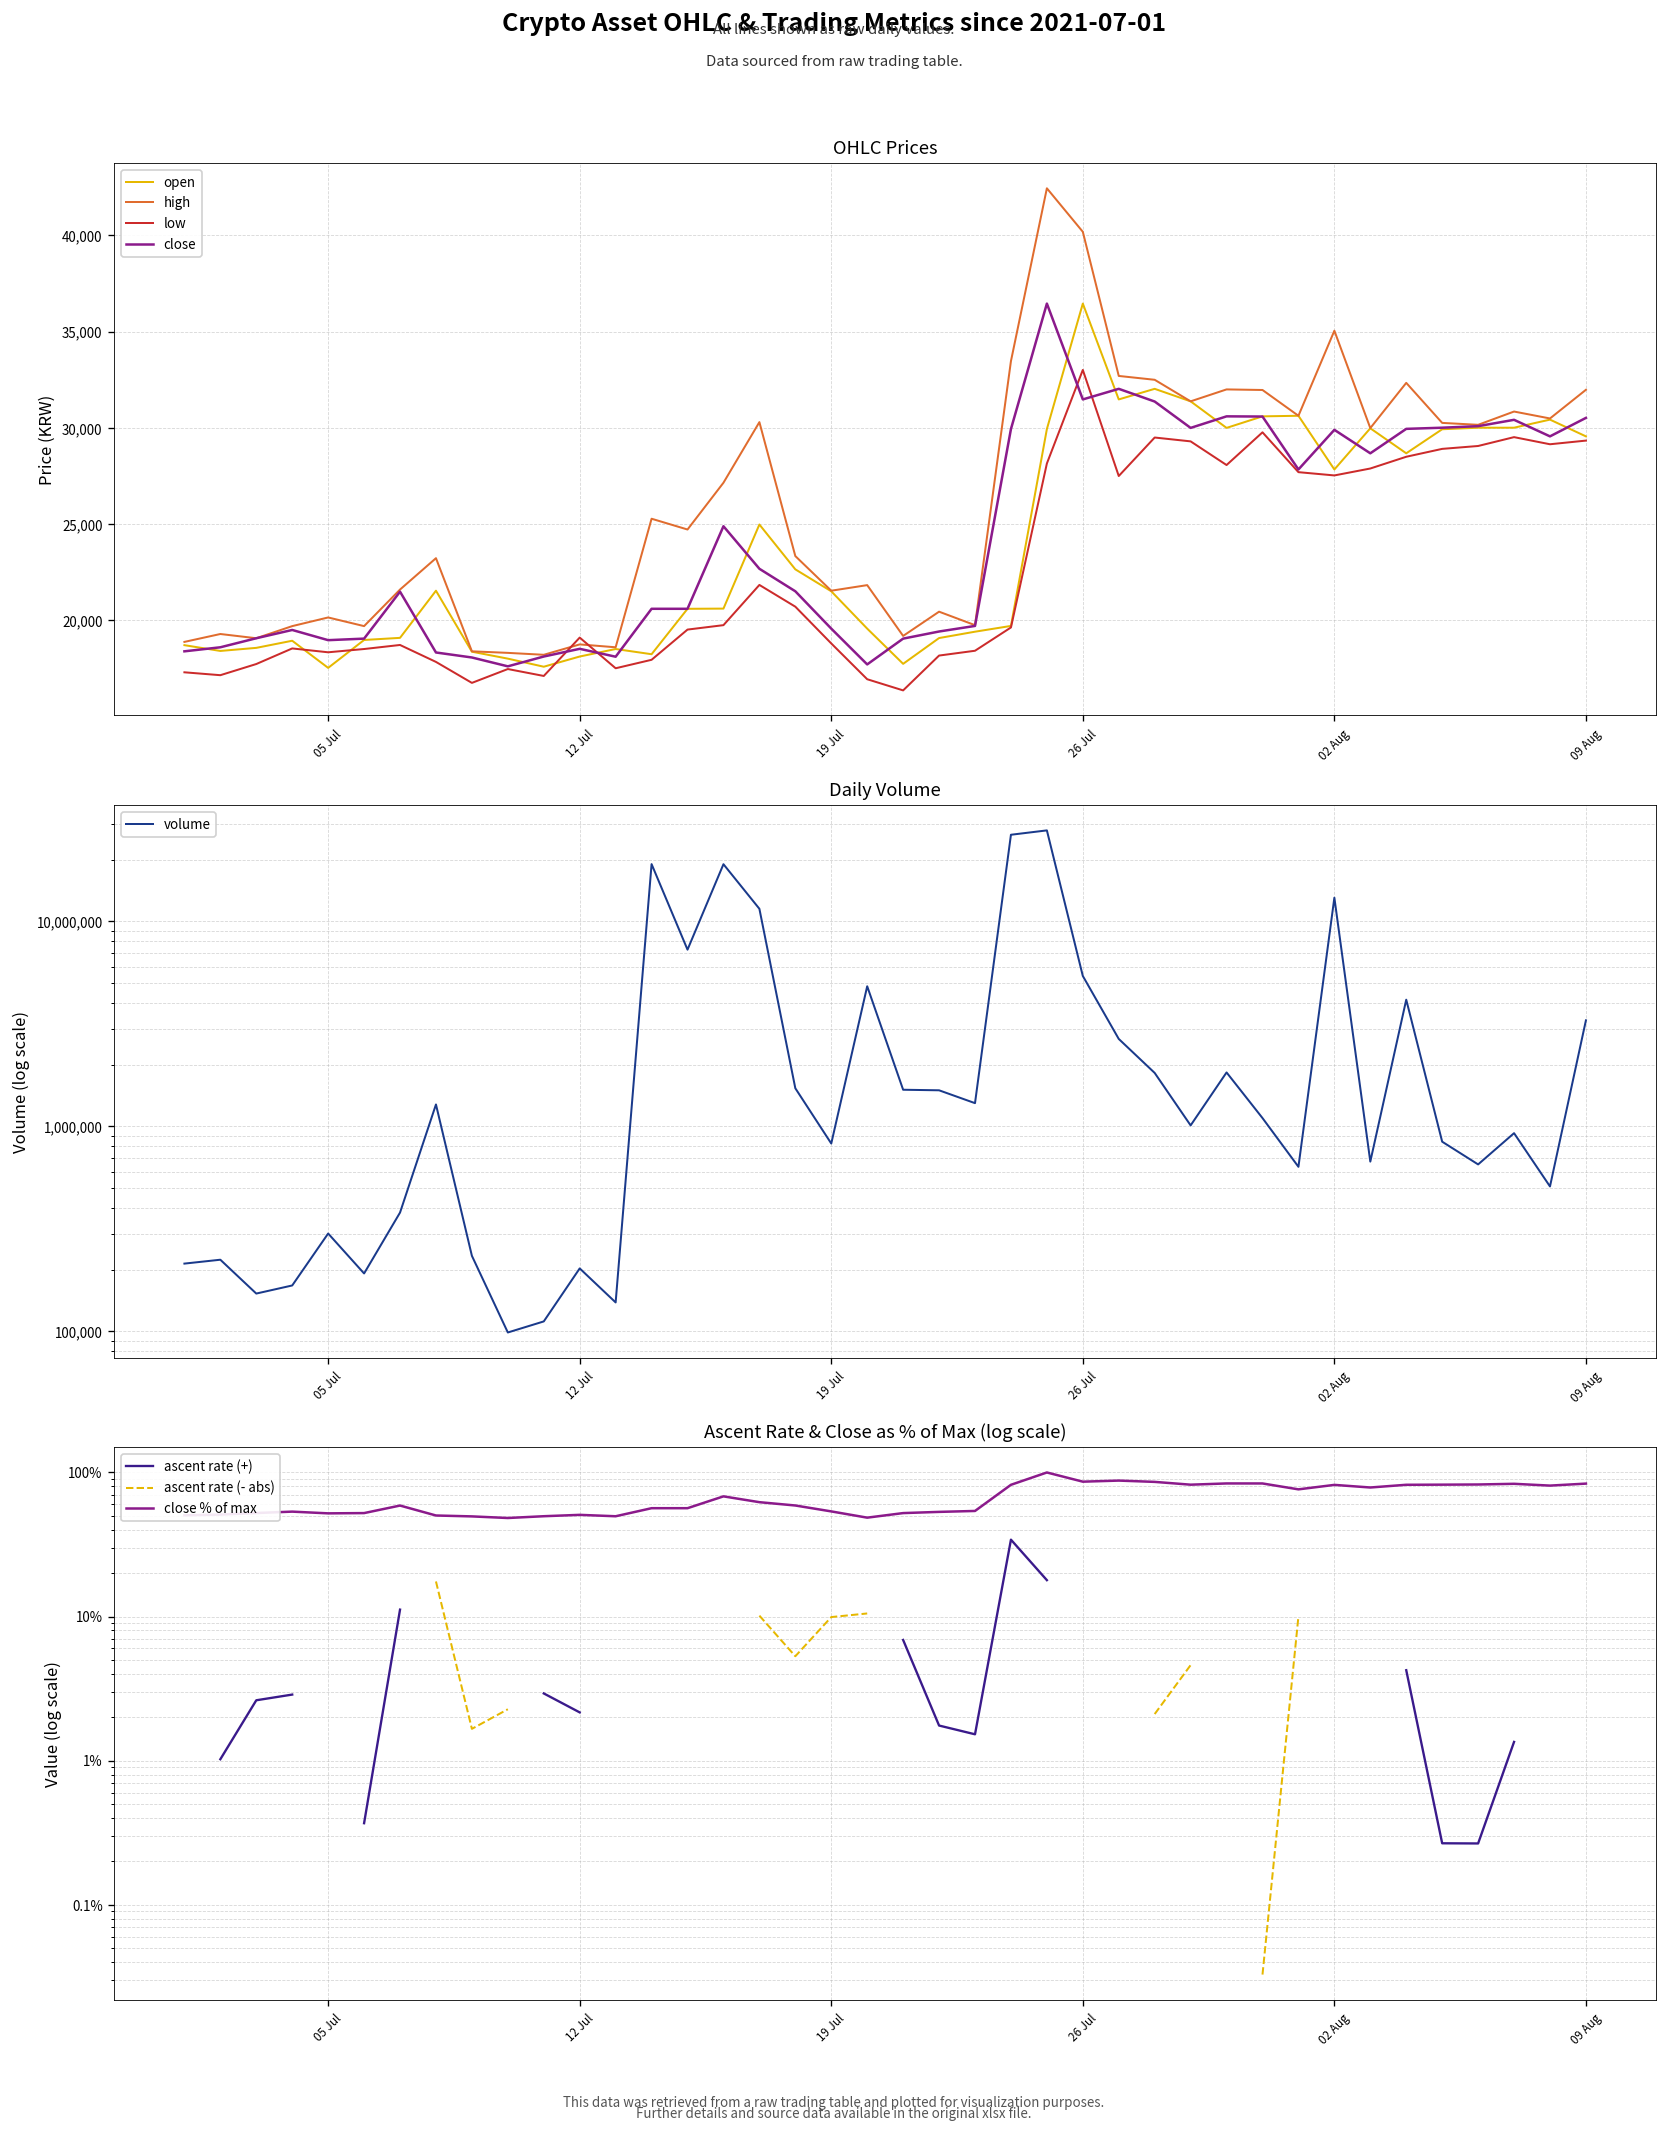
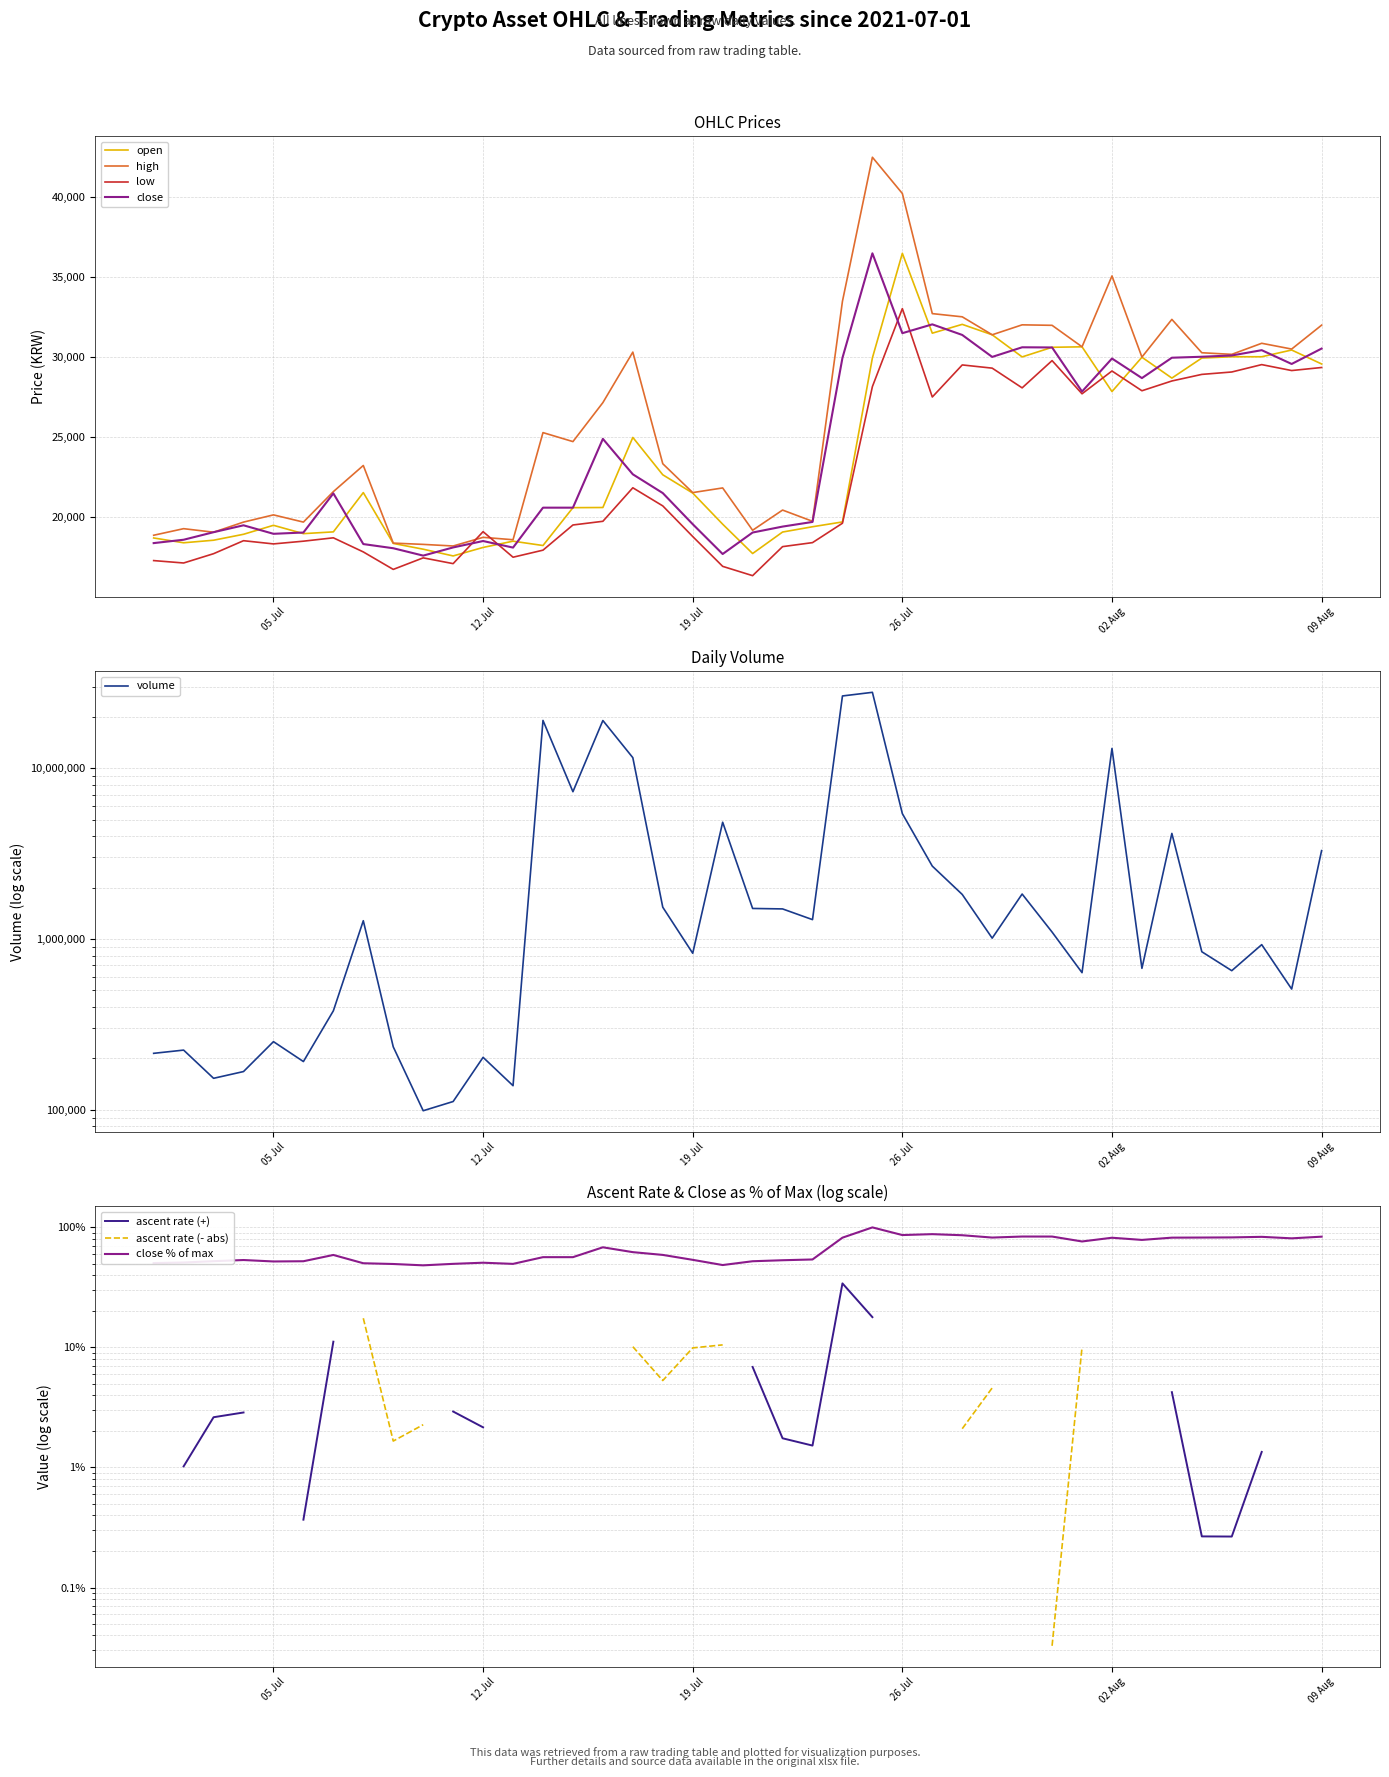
  {
    "OHLC Prices": {
      "open": {
-       "05 Jul": "17,500",
+       "05 Jul": "19,500",
        "12 Jul": "18,100",
        "26 Jul": "36,500",
        "02 Aug": "27,800",
        "09 Aug": "29,600"
      },
      "high": {
        "05 Jul": "20,200",
        "12 Jul": "18,800",
        "26 Jul": "40,200",
        "02 Aug": "35,100",
        "09 Aug": "32,000"
      },
      "low": {
        "05 Jul": "18,300",
        "12 Jul": "19,100",
        "19 Jul": "18,800",
        "26 Jul": "33,000",
-       "02 Aug": "27,500",
+       "02 Aug": "29,100",
        "09 Aug": "29,300"
      },
      "close": {
        "05 Jul": "19,000",
        "12 Jul": "18,500",
        "19 Jul": "19,600",
        "26 Jul": "31,500",
        "02 Aug": "29,900",
        "09 Aug": "30,500"
      }
    },
    "Daily Volume": {
-     "05 Jul": "300,000",
+     "05 Jul": "250,000",
      "12 Jul": "200,000",
      "19 Jul": "800,000",
      "26 Jul": "5,400,000",
      "02 Aug": "13,000,000",
      "09 Aug": "3,300,000"
    },
    "Ascent Rate & Close as % of Max (log scale)": {
      "ascent rate (+)": {
        "12 Jul": "2.2%",
        "02 Aug": "7%",
        "09 Aug": "3.1%"
      },
      "ascent rate (- abs)": {
        "05 Jul": "2.8%",
        "19 Jul": "10%",
        "26 Jul": "16%"
      },
      "close % of max": {
        "05 Jul": "52%",
        "12 Jul": "51%",
        "19 Jul": "50%",
        "26 Jul": "90%",
        "02 Aug": "80%",
        "09 Aug": "80%"
      }
    }
  }
